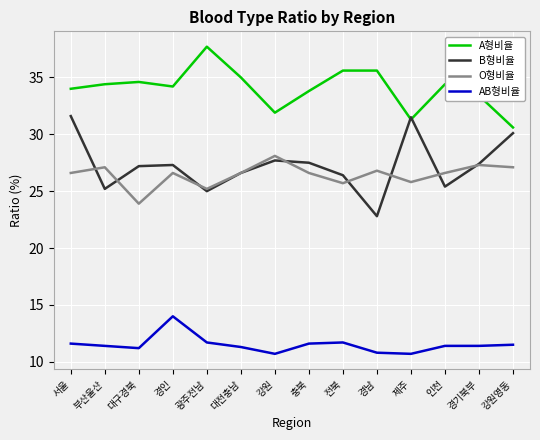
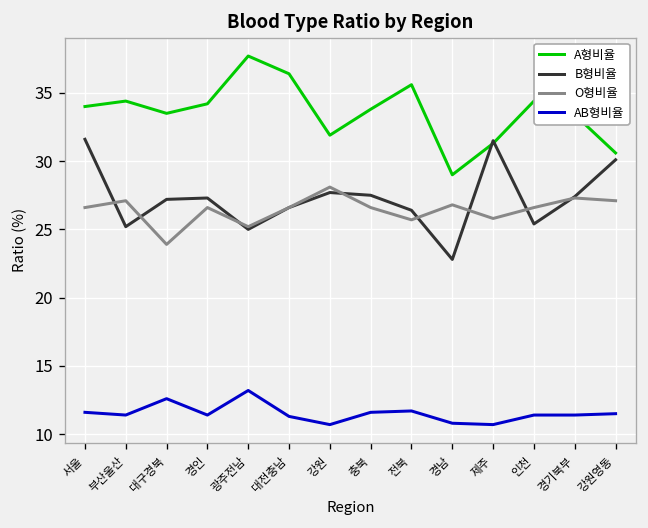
  {
    "A형비율": {
      "서울": 34.0,
      "부산울산": 34.4,
-     "대구경북": 34.6,
+     "대구경북": 33.5,
      "경인": 34.2,
      "광주전남": 37.7,
-     "대전충남": 35.0,
+     "대전충남": 36.4,
      "강원": 31.9,
      "충북": 33.8,
      "전북": 35.6,
-     "경남": 35.6,
+     "경남": 29.0,
      "인천": 34.4,
      "강원영동": 30.6
    },
    "B형비율": {
      "서울": 31.6,
      "부산울산": 25.2,
      "대구경북": 27.2,
      "경인": 27.3,
      "강원": 27.7,
      "충북": 27.5,
      "전북": 26.4,
      "경남": 22.8,
      "인천": 25.4,
      "강원영동": 30.1
    },
    "O형비율": {
      "서울": 26.6,
      "부산울산": 27.1,
      "대구경북": 23.9,
      "경인": 26.6,
      "강원": 28.1,
      "충북": 26.6,
      "전북": 25.7,
      "경남": 26.8,
      "제주": 25.8,
      "인천": 26.6,
      "강원영동": 27.1
    },
    "AB형비율": {
      "서울": 11.6,
      "부산울산": 11.4,
-     "대구경북": 11.2,
-     "경인": 14.0,
-     "광주전남": 11.7,
+     "대구경북": 12.6,
+     "경인": 11.4,
+     "광주전남": 13.2,
      "대전충남": 11.3,
      "강원": 10.7,
      "충북": 11.6,
      "전북": 11.7,
      "경남": 10.8,
      "제주": 10.7,
      "인천": 11.4,
      "경기북부": 11.4,
      "강원영동": 11.5
    }
  }
